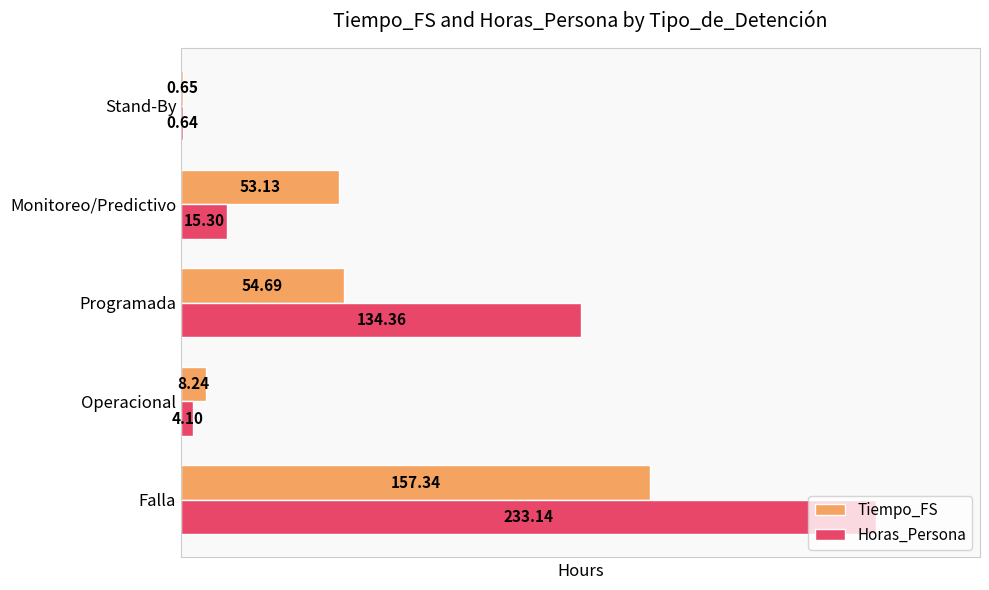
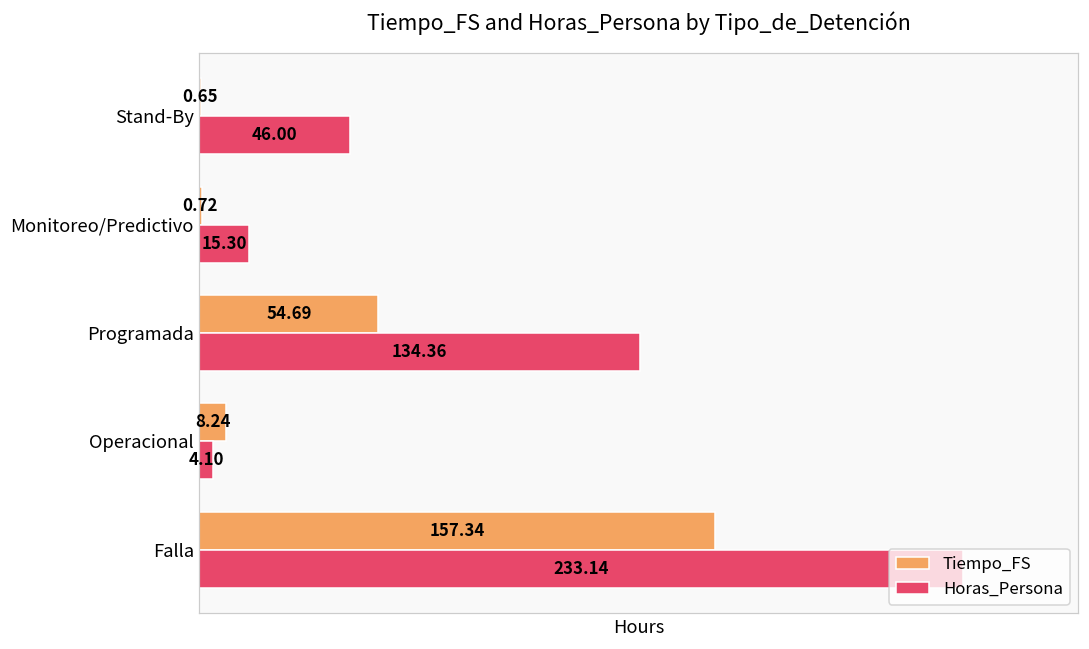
  {
    "Tiempo_FS": {
      "Stand-By": 0.65,
-     "Monitoreo/Predictivo": 53.13,
+     "Monitoreo/Predictivo": 0.72,
      "Programada": 54.69,
      "Operacional": 8.24,
      "Falla": 157.34
    },
    "Horas_Persona": {
-     "Stand-By": 0.64,
+     "Stand-By": 46.00,
      "Monitoreo/Predictivo": 15.30,
      "Programada": 134.36,
      "Operacional": 4.10
    }
  }
